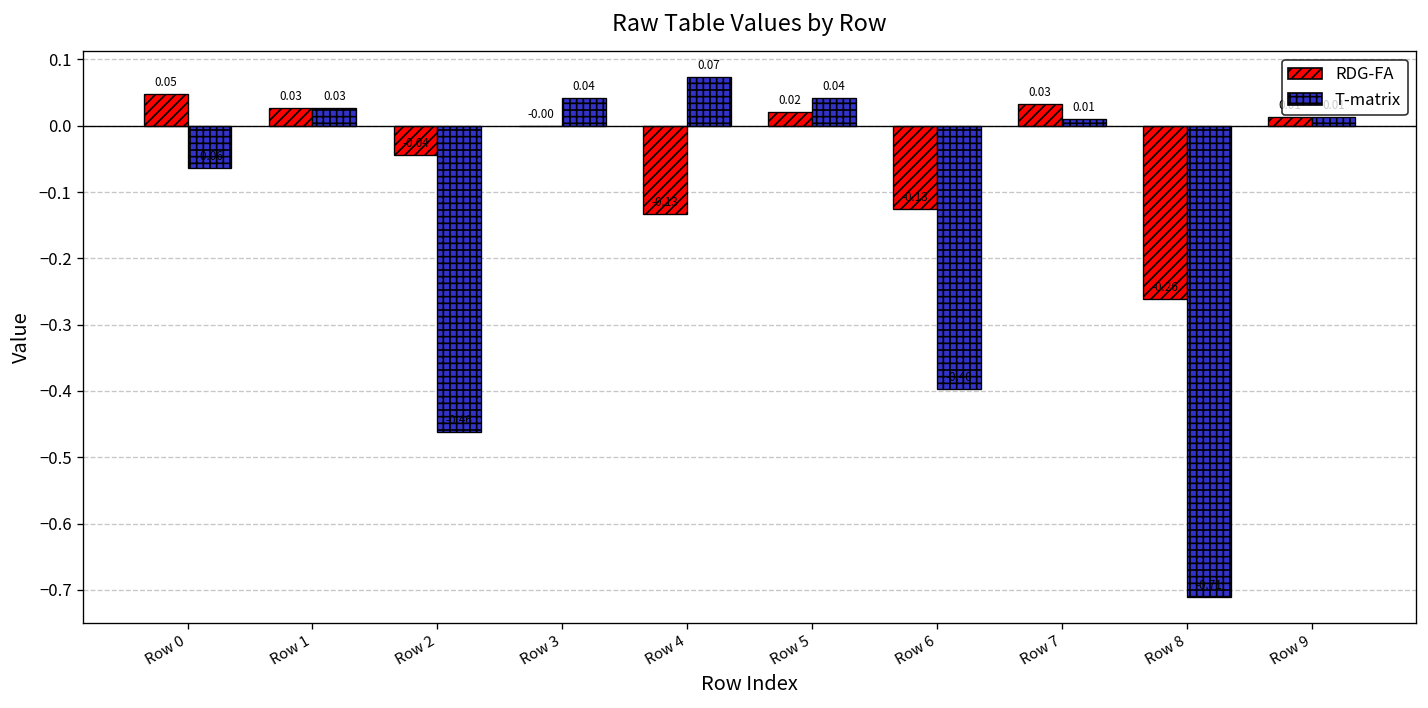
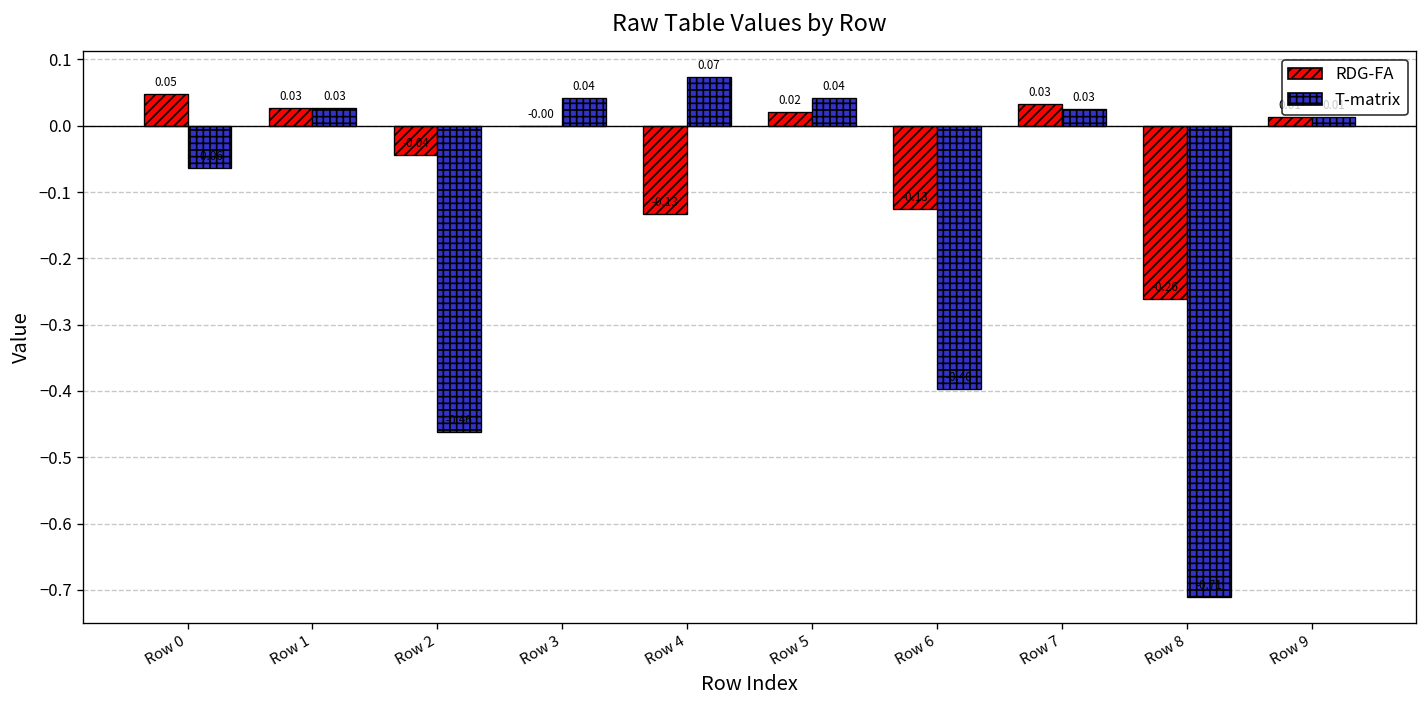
  {
    "RDG-FA": {
      "Row 0": 0.05,
      "Row 1": 0.03,
      "Row 2": -0.04,
      "Row 3": -0.00,
      "Row 4": -0.13,
      "Row 5": 0.02,
      "Row 6": -0.13,
      "Row 7": 0.03,
      "Row 8": -0.26
    },
    "T-matrix": {
      "Row 0": -0.06,
      "Row 1": 0.03,
      "Row 2": -0.46,
      "Row 3": 0.04,
      "Row 4": 0.07,
      "Row 5": 0.04,
      "Row 6": -0.40,
-     "Row 7": 0.01,
+     "Row 7": 0.03,
      "Row 8": -0.71
    }
  }
